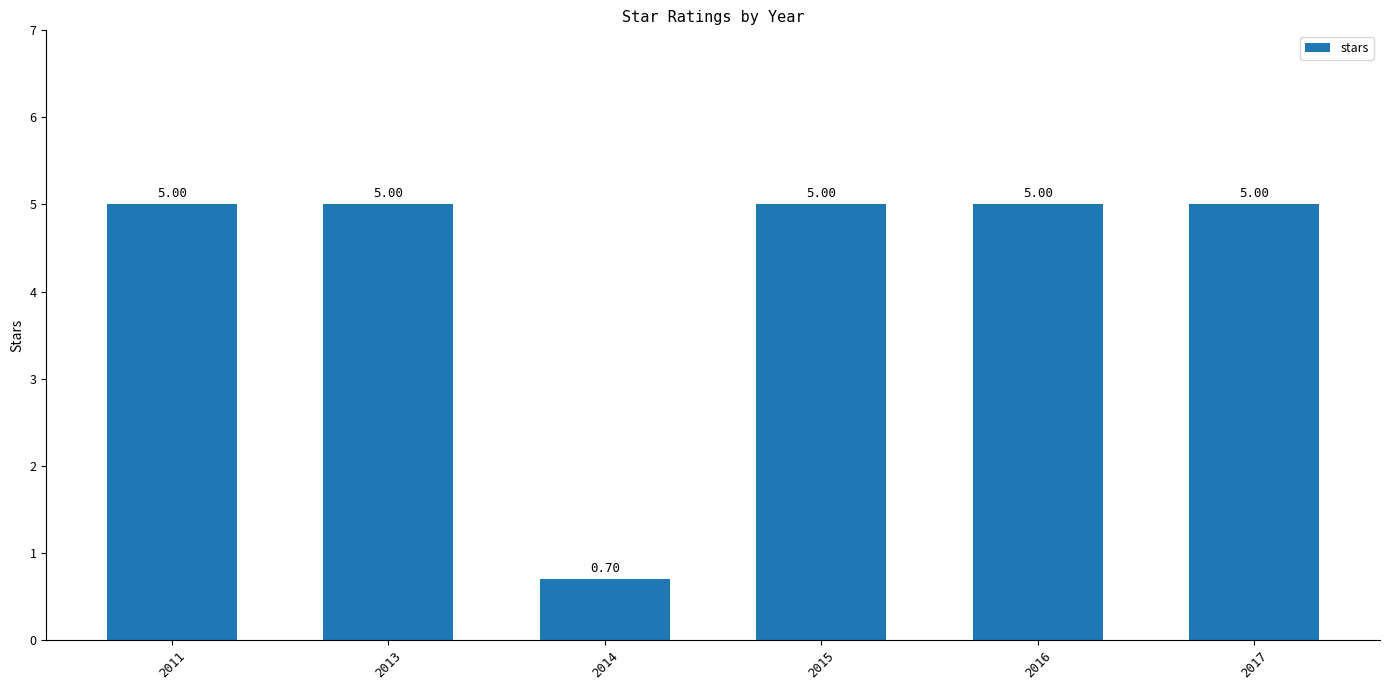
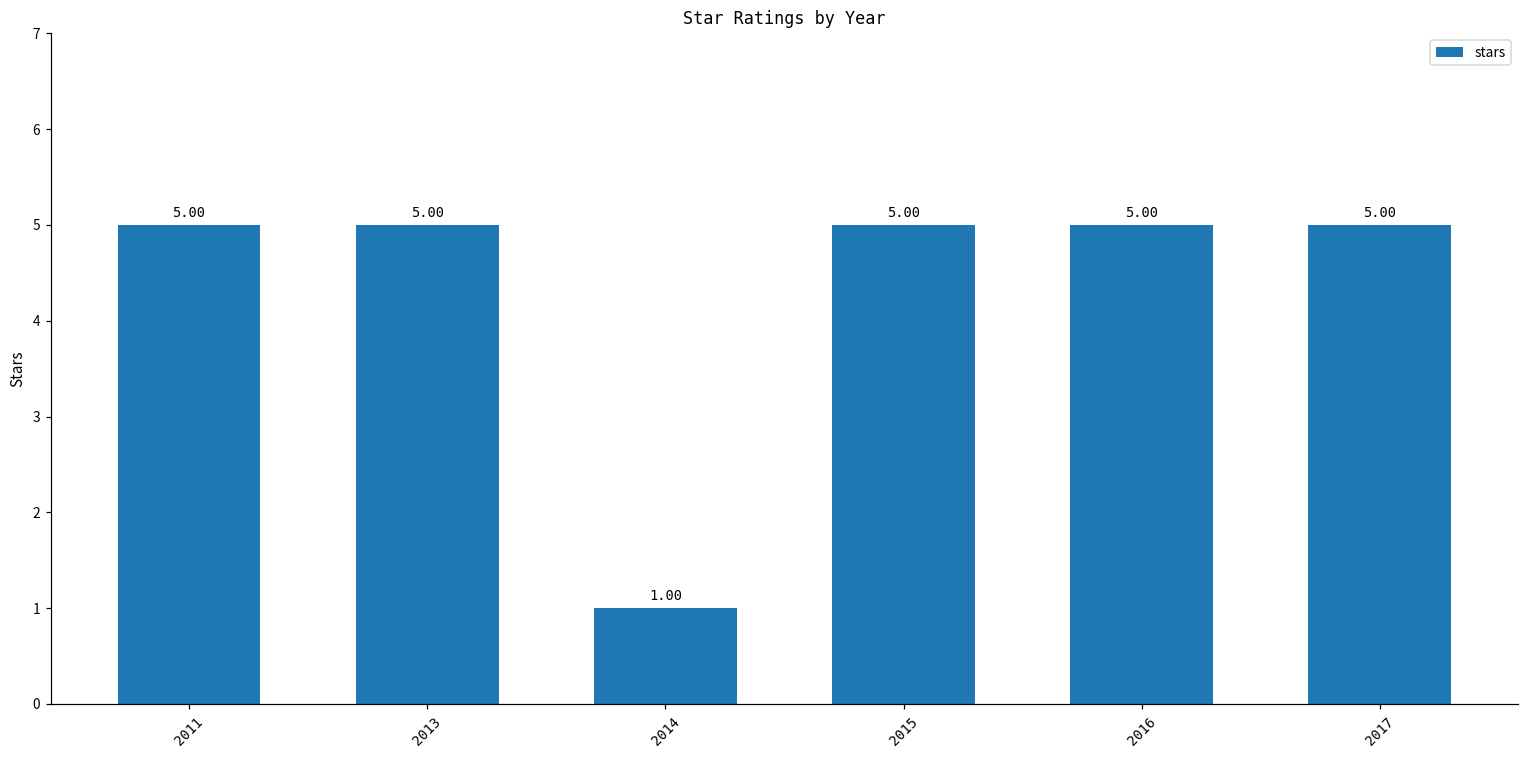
  {
    "2011": 5.00,
    "2013": 5.00,
-   "2014": 0.70,
+   "2014": 1.00,
    "2015": 5.00,
    "2016": 5.00,
    "2017": 5.00
  }
